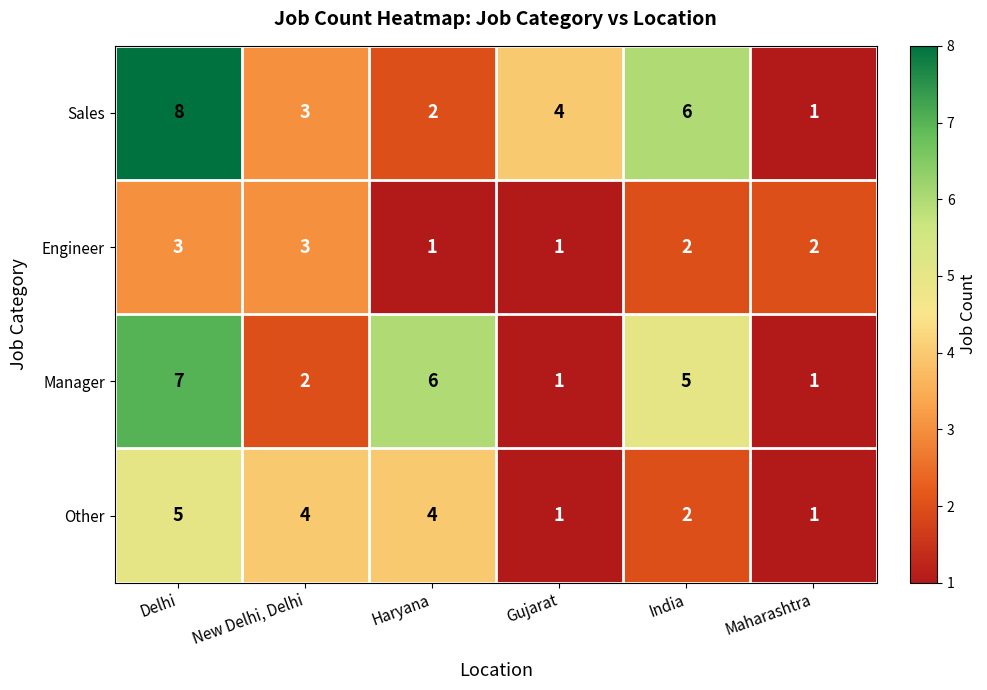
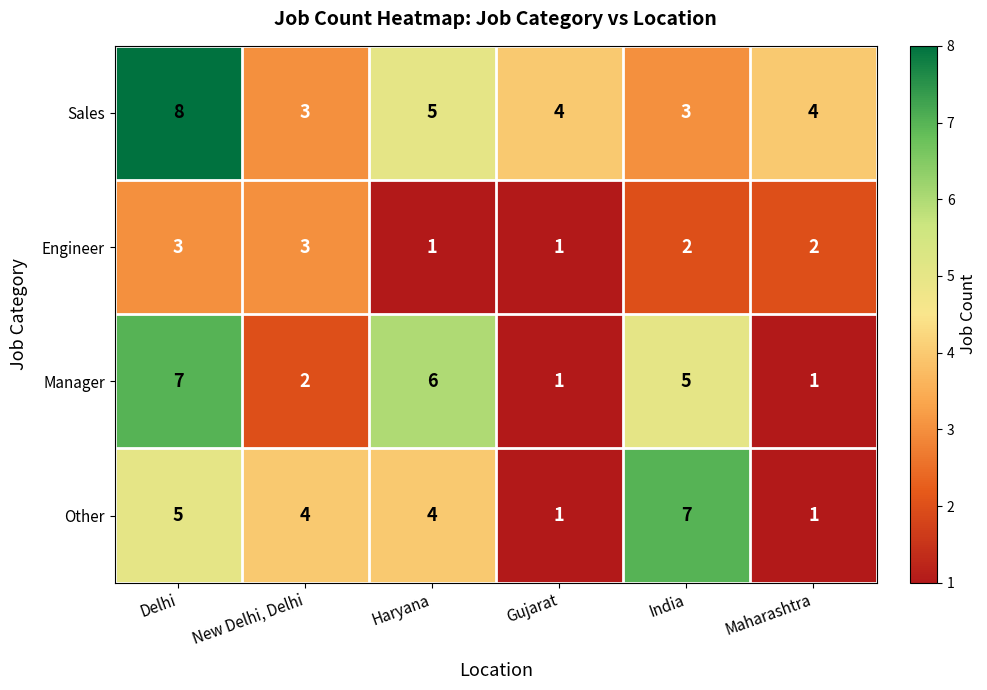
  {
    "Sales": {
      "Delhi": 8,
      "New Delhi, Delhi": 3,
-     "Haryana": 2,
+     "Haryana": 5,
      "Gujarat": 4,
-     "India": 6,
-     "Maharashtra": 1
+     "India": 3,
+     "Maharashtra": 4
    },
    "Engineer": {
      "Delhi": 3,
      "New Delhi, Delhi": 3,
      "Haryana": 1,
      "Gujarat": 1,
      "India": 2,
      "Maharashtra": 2
    },
    "Manager": {
      "Delhi": 7,
      "New Delhi, Delhi": 2,
      "Haryana": 6,
      "Gujarat": 1,
      "India": 5,
      "Maharashtra": 1
    },
    "Other": {
      "Delhi": 5,
      "New Delhi, Delhi": 4,
      "Haryana": 4,
      "Gujarat": 1,
-     "India": 2,
+     "India": 7,
      "Maharashtra": 1
    }
  }
